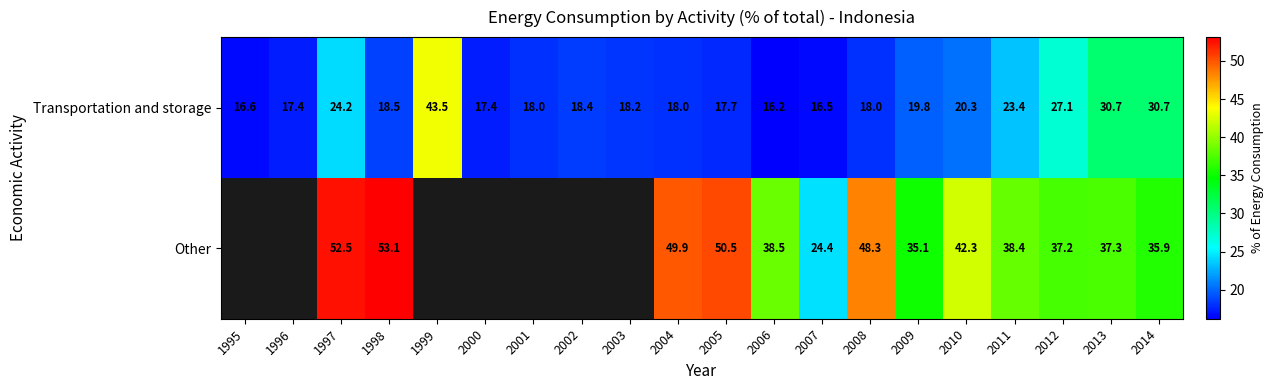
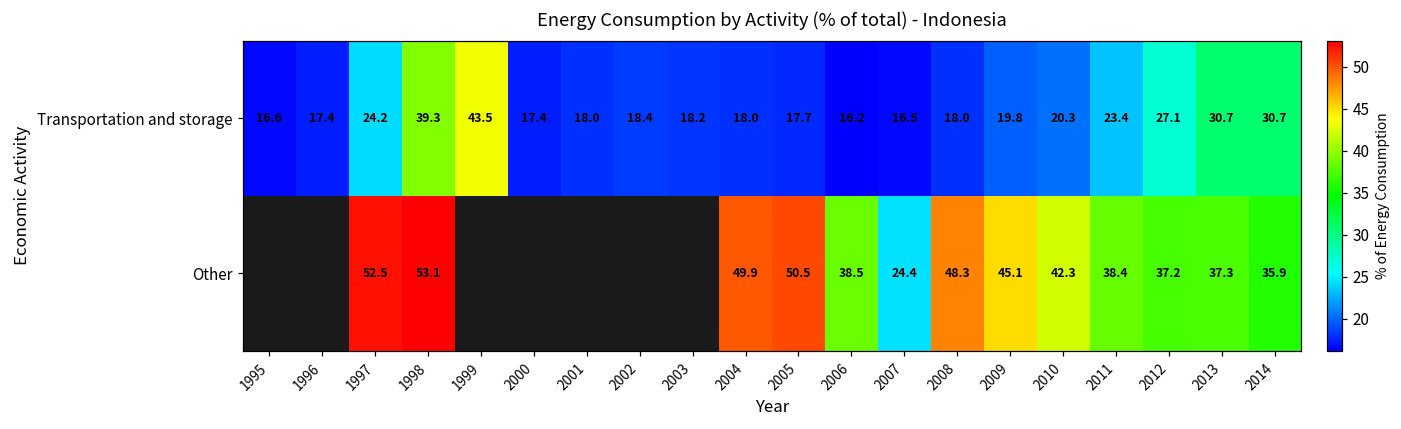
  {
    "Transportation and storage": {
      "1995": 16.6,
      "1996": 17.4,
      "1997": 24.2,
-     "1998": 18.5,
+     "1998": 39.3,
      "1999": 43.5,
      "2000": 17.4,
      "2001": 18.0,
      "2002": 18.4,
      "2003": 18.2,
      "2004": 18.0,
      "2005": 17.7,
      "2006": 16.2,
      "2007": 16.5,
      "2008": 18.0,
      "2009": 19.8,
      "2010": 20.3,
      "2011": 23.4,
      "2012": 27.1,
      "2013": 30.7,
      "2014": 30.7
    },
    "Other": {
      "1997": 52.5,
      "1998": 53.1,
      "2004": 49.9,
      "2005": 50.5,
      "2006": 38.5,
      "2007": 24.4,
      "2008": 48.3,
-     "2009": 35.1,
+     "2009": 45.1,
      "2010": 42.3,
      "2011": 38.4,
      "2012": 37.2,
      "2013": 37.3,
      "2014": 35.9
    }
  }
